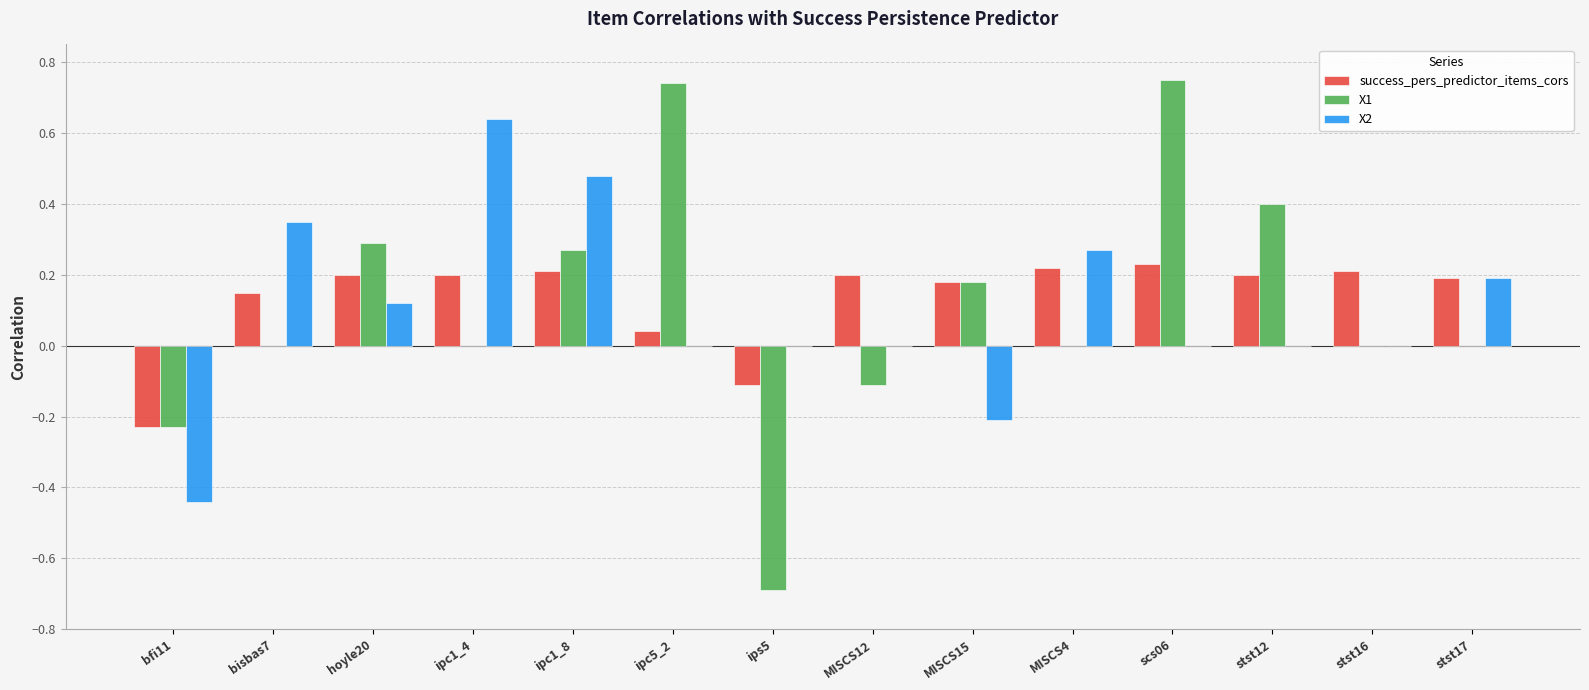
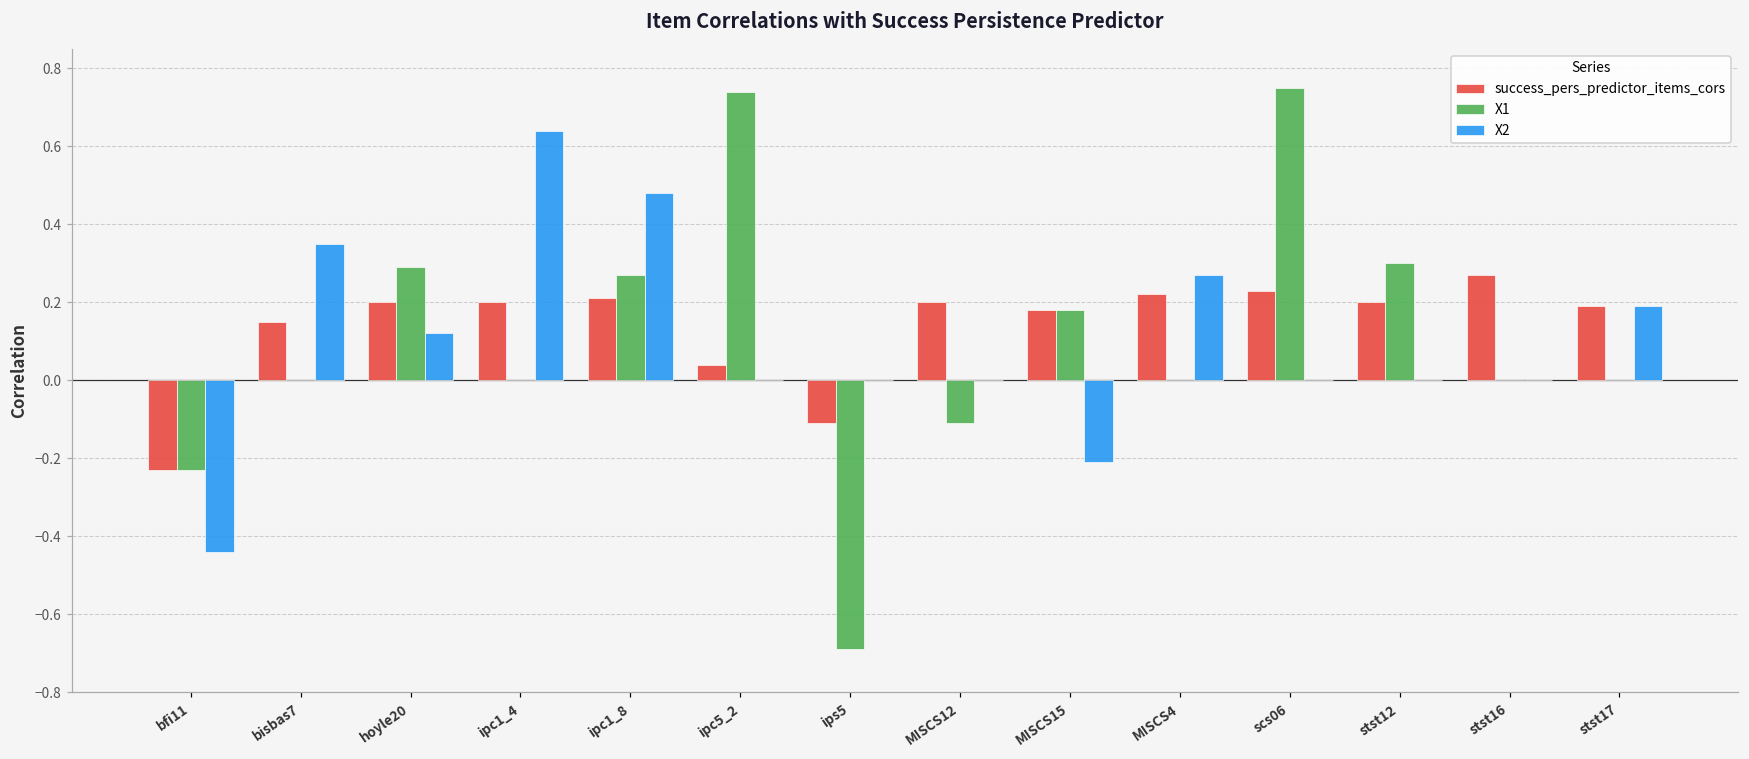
  {
    "success_pers_predictor_items_cors": {
      "bfi11": -0.23,
      "bisbas7": 0.15,
      "hoyle20": 0.20,
      "ipc1_4": 0.20,
      "ipc1_8": 0.21,
      "ipc5_2": 0.04,
      "ips5": -0.11,
      "MISCS12": 0.20,
      "MISCS15": 0.18,
      "MISCS4": 0.22,
      "scs06": 0.23,
      "stst12": 0.20,
-     "stst16": 0.21,
+     "stst16": 0.27,
      "stst17": 0.19
    },
    "X1": {
      "bfi11": -0.23,
      "bisbas7": 0.0,
      "hoyle20": 0.29,
      "ipc1_4": 0.0,
      "ipc1_8": 0.27,
      "ipc5_2": 0.74,
      "ips5": -0.69,
      "MISCS12": -0.11,
      "MISCS15": 0.18,
      "MISCS4": 0.0,
      "scs06": 0.75,
-     "stst12": 0.4,
+     "stst12": 0.3,
      "stst16": 0.0,
      "stst17": 0.0
    },
    "X2": {
      "bfi11": -0.44,
      "bisbas7": 0.35,
      "hoyle20": 0.12,
      "ipc1_4": 0.64,
      "ipc1_8": 0.48,
      "ipc5_2": 0.00,
      "ips5": 0.00,
      "MISCS12": 0.00,
      "MISCS15": -0.21,
      "MISCS4": 0.27,
      "scs06": 0.00,
      "stst12": 0.00,
      "stst16": 0.00,
      "stst17": 0.19
    }
  }
